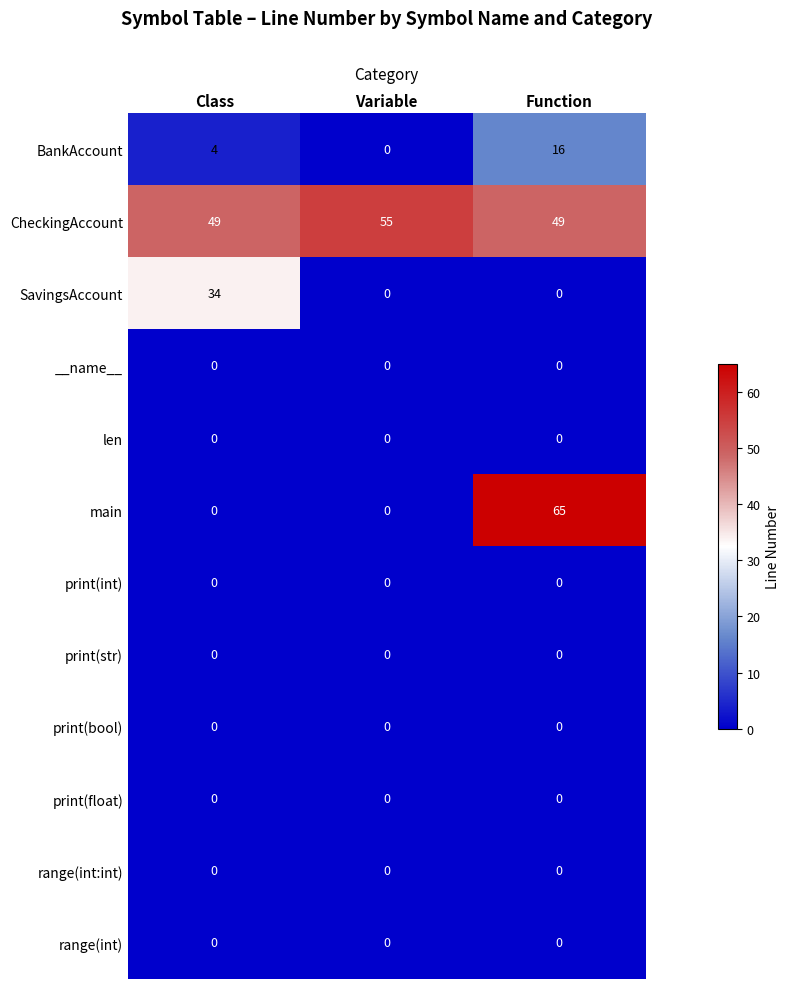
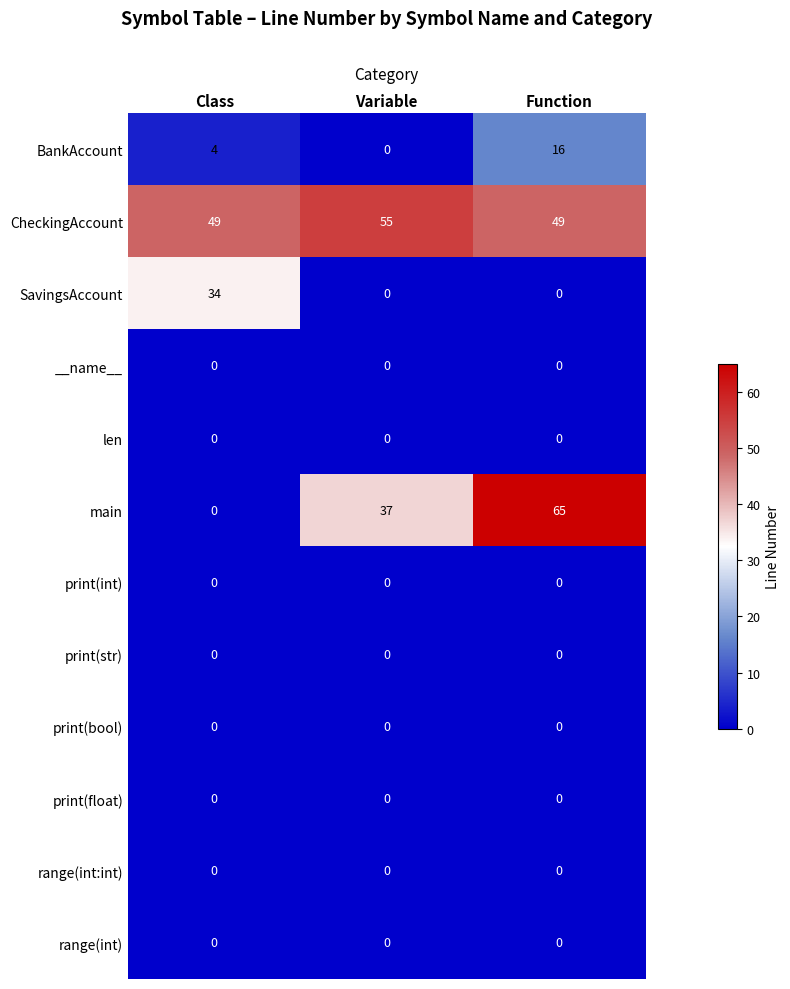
  {
    "BankAccount": {
      "Class": 4,
      "Variable": 0,
      "Function": 16
    },
    "CheckingAccount": {
      "Class": 49,
      "Variable": 55,
      "Function": 49
    },
    "SavingsAccount": {
      "Class": 34,
      "Variable": 0,
      "Function": 0
    },
    "__name__": {
      "Class": 0,
      "Variable": 0,
      "Function": 0
    },
    "len": {
      "Class": 0,
      "Variable": 0,
      "Function": 0
    },
    "main": {
      "Class": 0,
-     "Variable": 0,
+     "Variable": 37,
      "Function": 65
    },
    "print(int)": {
      "Class": 0,
      "Variable": 0,
      "Function": 0
    },
    "print(str)": {
      "Class": 0,
      "Variable": 0,
      "Function": 0
    },
    "print(bool)": {
      "Class": 0,
      "Variable": 0,
      "Function": 0
    },
    "print(float)": {
      "Class": 0,
      "Variable": 0,
      "Function": 0
    },
    "range(int:int)": {
      "Class": 0,
      "Variable": 0,
      "Function": 0
    },
    "range(int)": {
      "Class": 0,
      "Variable": 0,
      "Function": 0
    }
  }
